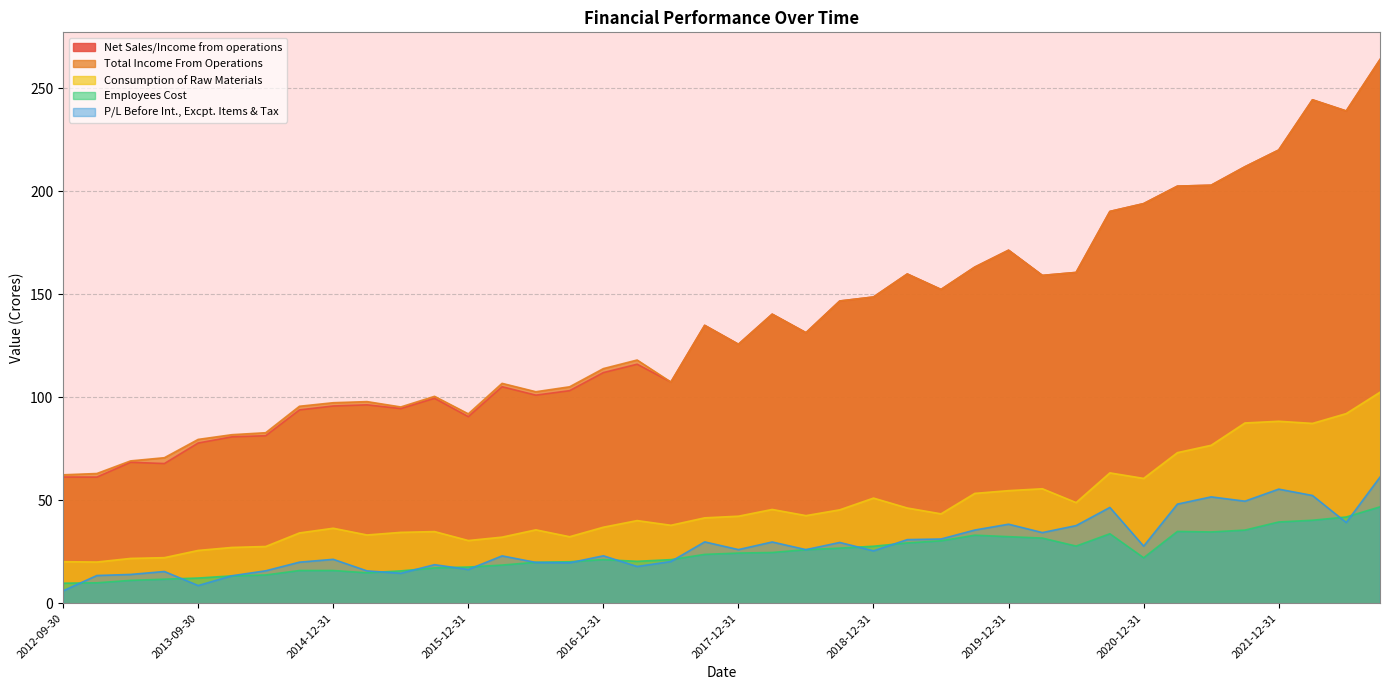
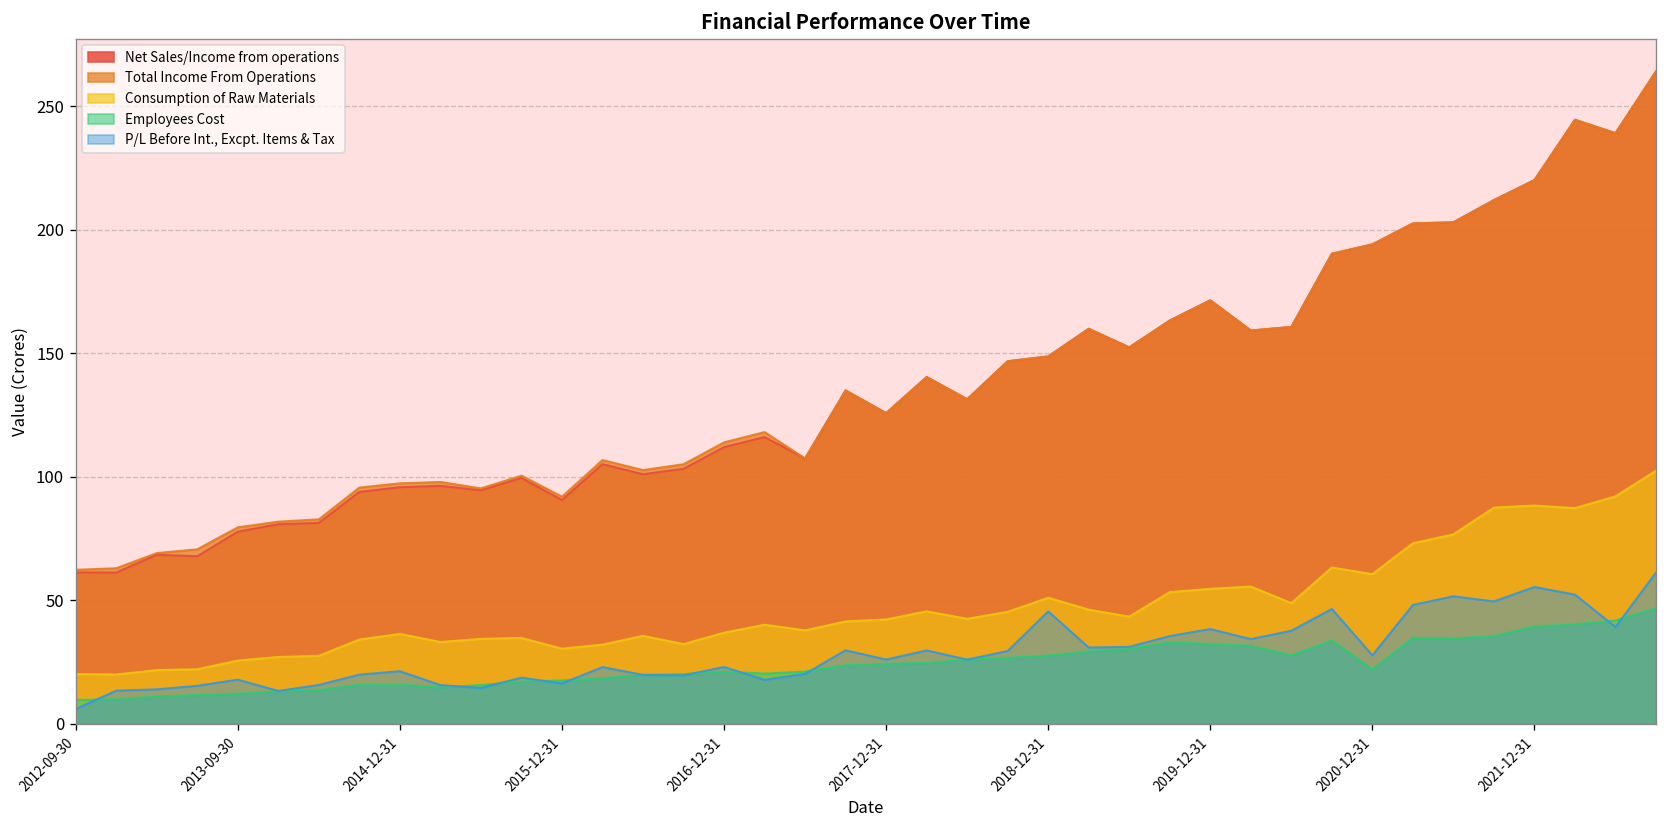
  {
    "Consumption of Raw Materials": {
      "2012-09-30": 20,
      "2013-09-30": 26,
      "2014-12-31": 36,
      "2015-12-31": 30,
      "2016-12-31": 37,
      "2017-12-31": 42,
      "2018-12-31": 51,
      "2019-12-31": 55,
      "2020-12-31": 61,
      "2021-12-31": 88
    },
    "Employees Cost": {
      "2012-09-30": 10,
      "2013-09-30": 12,
      "2014-12-31": 16,
      "2016-12-31": 21,
      "2017-12-31": 24,
      "2018-12-31": 28,
      "2019-12-31": 32,
      "2020-12-31": 22,
      "2021-12-31": 39
    },
    "P/L Before Int., Excpt. Items & Tax": {
      "2012-09-30": 6,
-     "2013-09-30": 9,
+     "2013-09-30": 18,
      "2014-12-31": 21,
      "2016-12-31": 23,
      "2017-12-31": 26,
-     "2018-12-31": 25,
+     "2018-12-31": 46,
      "2019-12-31": 38,
      "2020-12-31": 28,
      "2021-12-31": 55
    }
  }
